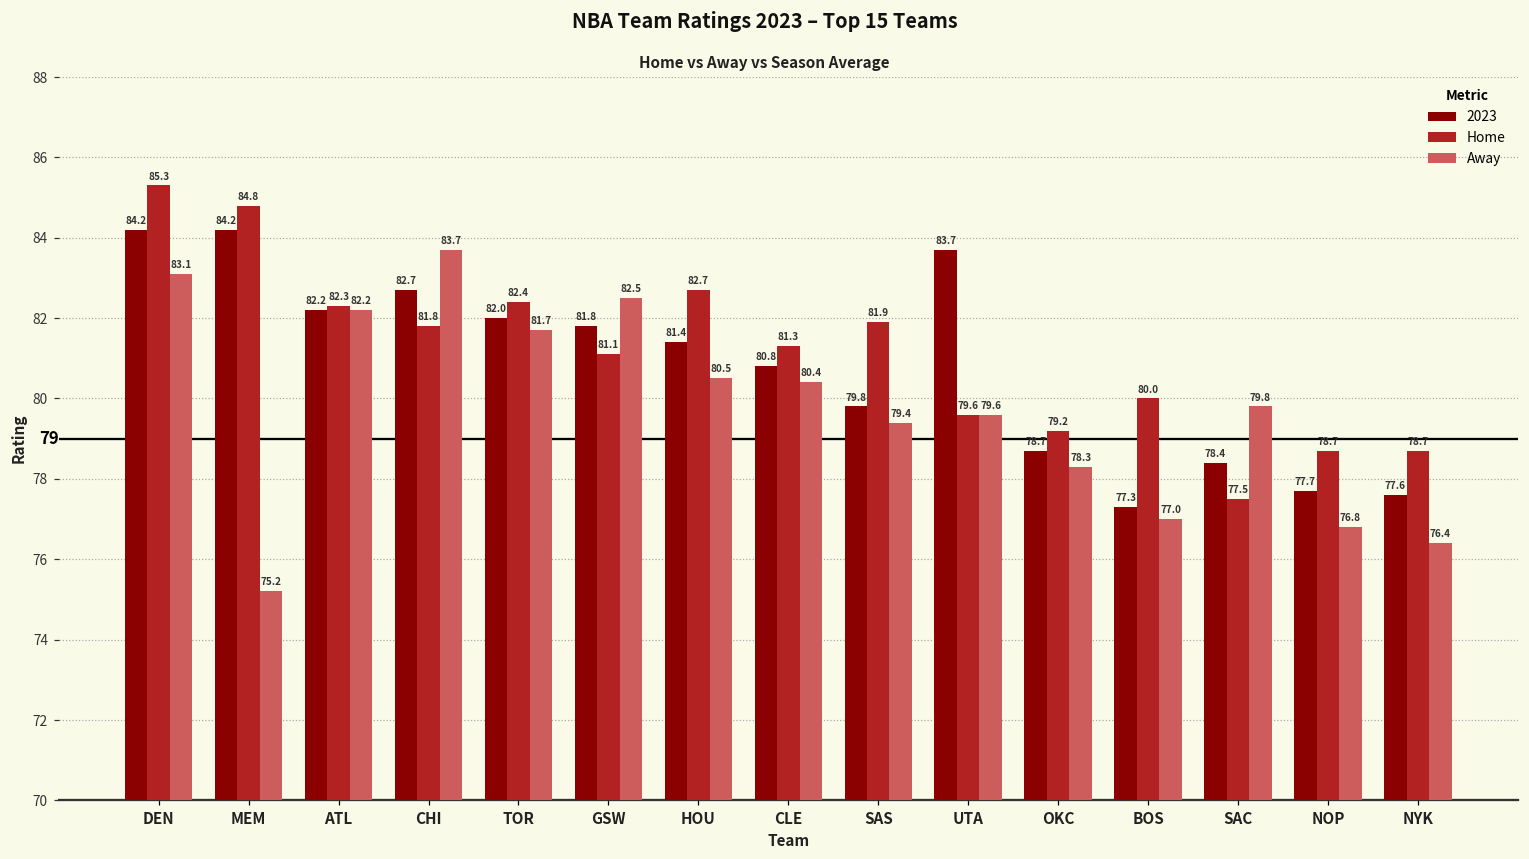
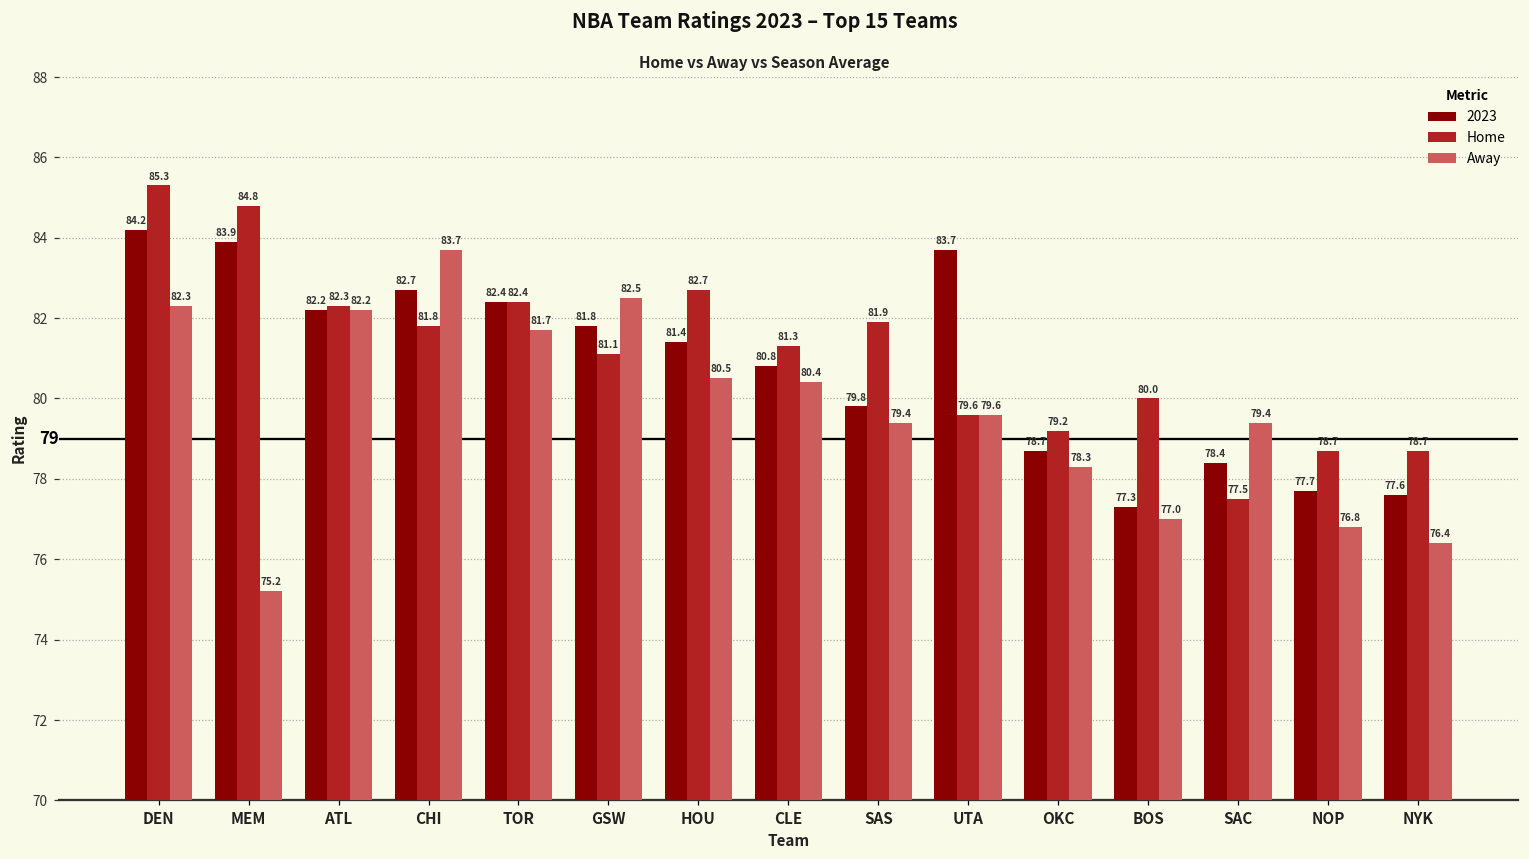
  {
    "2023": {
      "DEN": 84.2,
-     "MEM": 84.2,
+     "MEM": 83.9,
      "ATL": 82.2,
      "CHI": 82.7,
-     "TOR": 82.0,
+     "TOR": 82.4,
      "GSW": 81.8,
      "HOU": 81.4,
      "CLE": 80.8,
      "SAS": 79.8,
      "UTA": 83.7,
      "OKC": 78.7,
      "BOS": 77.3,
      "SAC": 78.4,
      "NOP": 77.7,
      "NYK": 77.6
    },
    "Home": {
      "DEN": 85.3,
      "MEM": 84.8,
      "ATL": 82.3,
      "CHI": 81.8,
      "TOR": 82.4,
      "GSW": 81.1,
      "HOU": 82.7,
      "CLE": 81.3,
      "SAS": 81.9,
      "UTA": 79.6,
      "OKC": 79.2,
      "BOS": 80.0,
      "SAC": 77.5,
      "NOP": 78.7,
      "NYK": 78.7
    },
    "Away": {
-     "DEN": 83.1,
+     "DEN": 82.3,
      "MEM": 75.2,
      "ATL": 82.2,
      "CHI": 83.7,
      "TOR": 81.7,
      "GSW": 82.5,
      "HOU": 80.5,
      "CLE": 80.4,
      "SAS": 79.4,
      "UTA": 79.6,
      "OKC": 78.3,
      "BOS": 77.0,
-     "SAC": 79.8,
+     "SAC": 79.4,
      "NOP": 76.8,
      "NYK": 76.4
    }
  }
